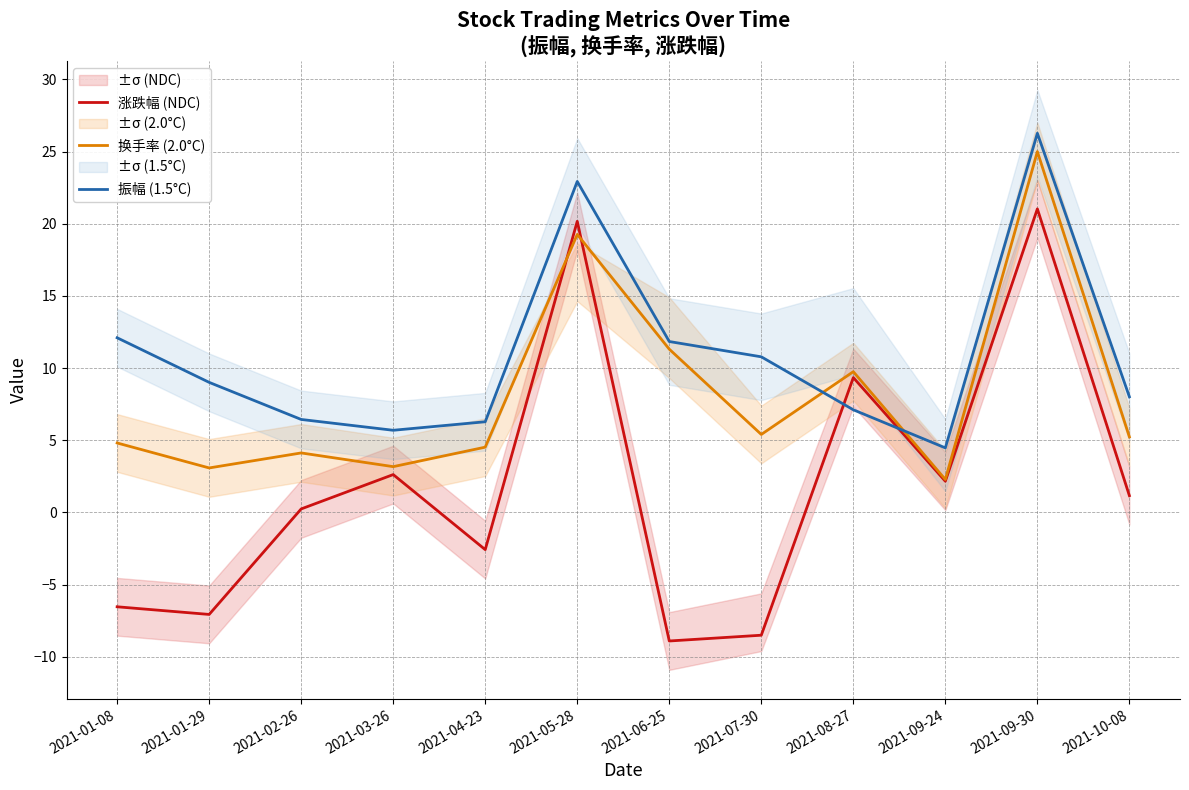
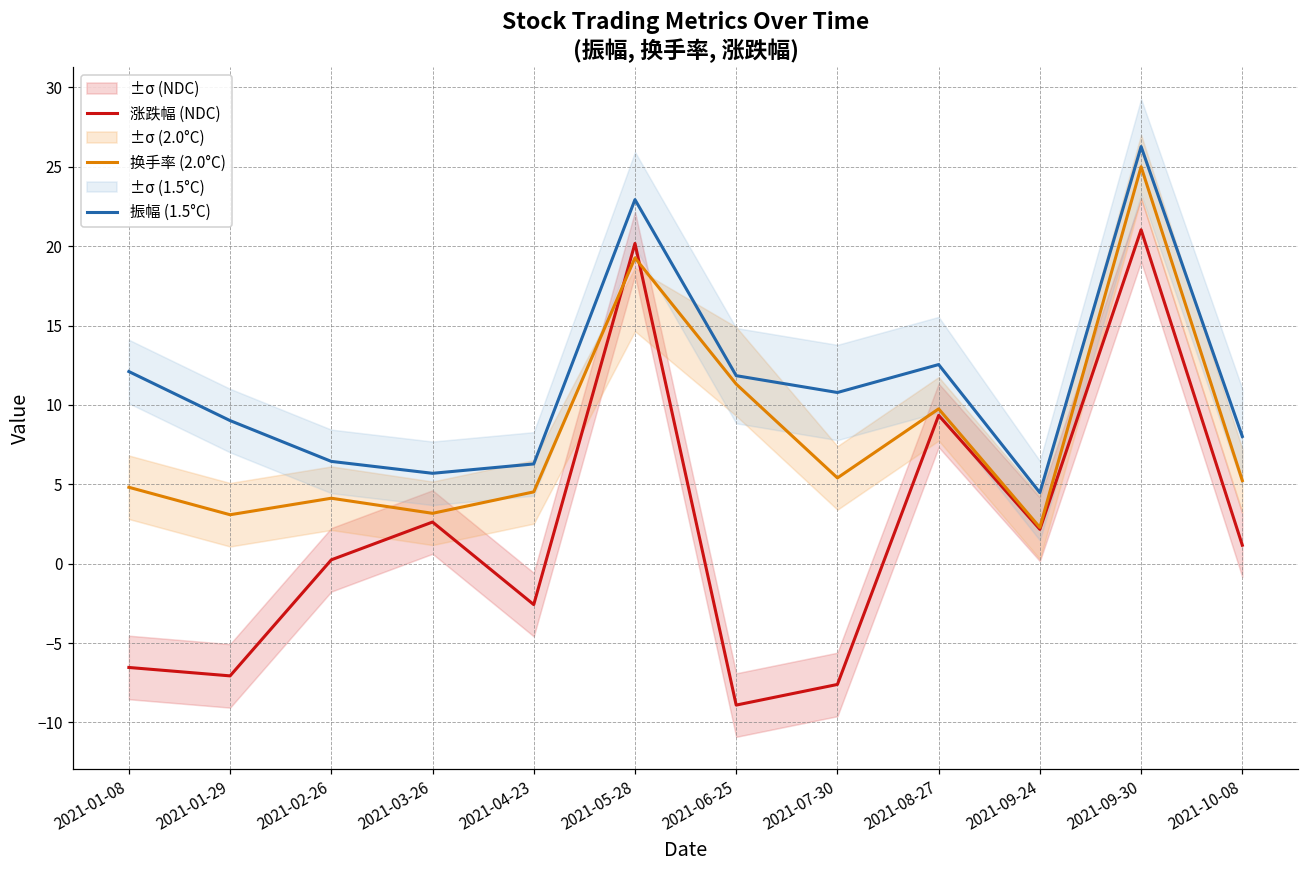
  {
    "涨跌幅 (NDC)": {
      "2021-01-08": -6.5,
      "2021-01-29": -7.1,
      "2021-02-26": 0.2,
      "2021-03-26": 2.6,
      "2021-04-23": -2.6,
      "2021-05-28": 20.2,
      "2021-06-25": -8.9,
-     "2021-07-30": -8.5,
+     "2021-07-30": -7.6,
      "2021-08-27": 9.3,
      "2021-09-30": 21.0,
      "2021-10-08": 1.2
    },
    "换手率 (2.0°C)": {
      "2021-01-08": 4.8,
      "2021-01-29": 3.1,
      "2021-02-26": 4.1,
      "2021-03-26": 3.2,
      "2021-04-23": 4.5,
      "2021-05-28": 19.3,
      "2021-06-25": 11.3,
      "2021-07-30": 5.4,
      "2021-08-27": 9.8,
      "2021-09-30": 25.0,
      "2021-10-08": 5.2
    },
    "振幅 (1.5°C)": {
      "2021-01-08": 12.1,
      "2021-01-29": 9.0,
      "2021-02-26": 6.4,
      "2021-03-26": 5.7,
      "2021-04-23": 6.3,
      "2021-05-28": 22.9,
      "2021-06-25": 11.8,
      "2021-07-30": 10.8,
-     "2021-08-27": 7.1,
+     "2021-08-27": 12.5,
      "2021-09-24": 4.5,
      "2021-09-30": 26.3,
      "2021-10-08": 8.0
    }
  }
